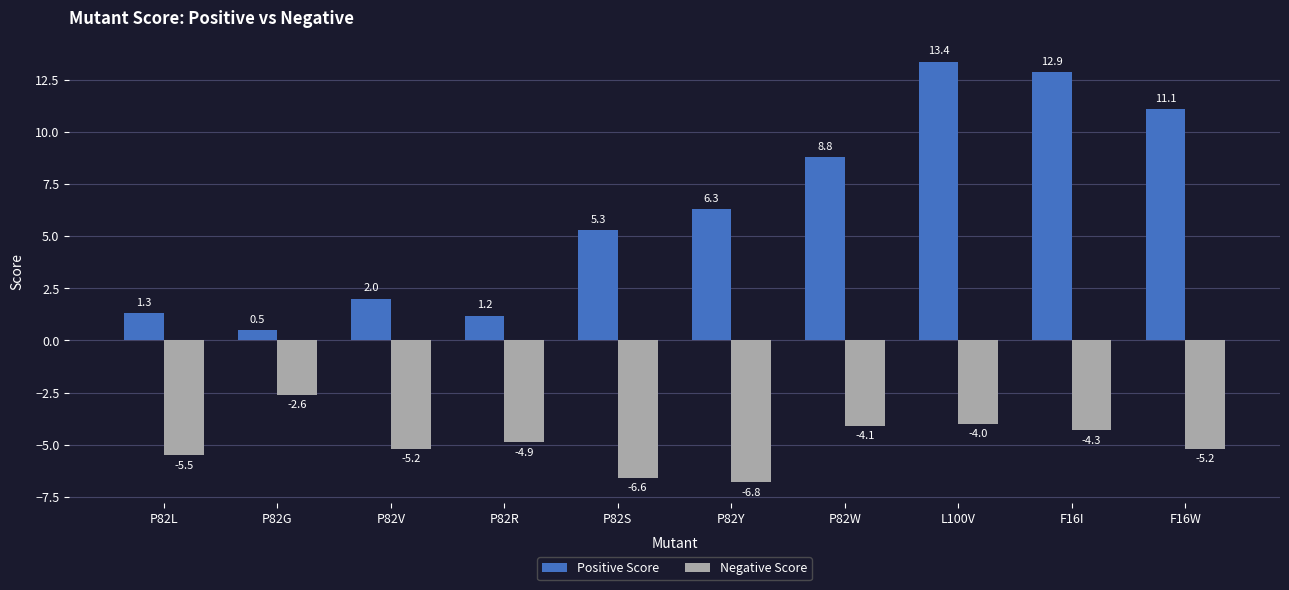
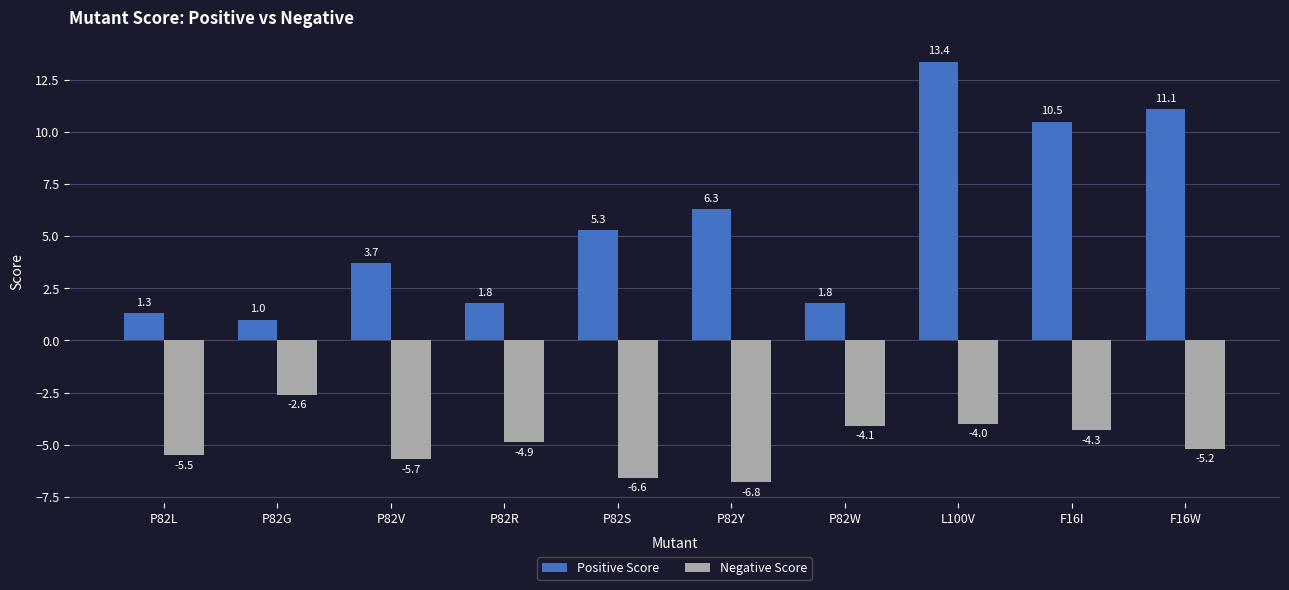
  {
    "Positive Score": {
      "P82L": 1.3,
-     "P82G": 0.5,
-     "P82V": 2.0,
-     "P82R": 1.2,
+     "P82G": 1.0,
+     "P82V": 3.7,
+     "P82R": 1.8,
      "P82S": 5.3,
      "P82Y": 6.3,
-     "P82W": 8.8,
+     "P82W": 1.8,
      "L100V": 13.4,
-     "F16I": 12.9,
+     "F16I": 10.5,
      "F16W": 11.1
    },
    "Negative Score": {
      "P82L": -5.5,
      "P82G": -2.6,
-     "P82V": -5.2,
+     "P82V": -5.7,
      "P82R": -4.9,
      "P82S": -6.6,
      "P82Y": -6.8,
      "P82W": -4.1,
      "L100V": -4.0,
      "F16I": -4.3,
      "F16W": -5.2
    }
  }
